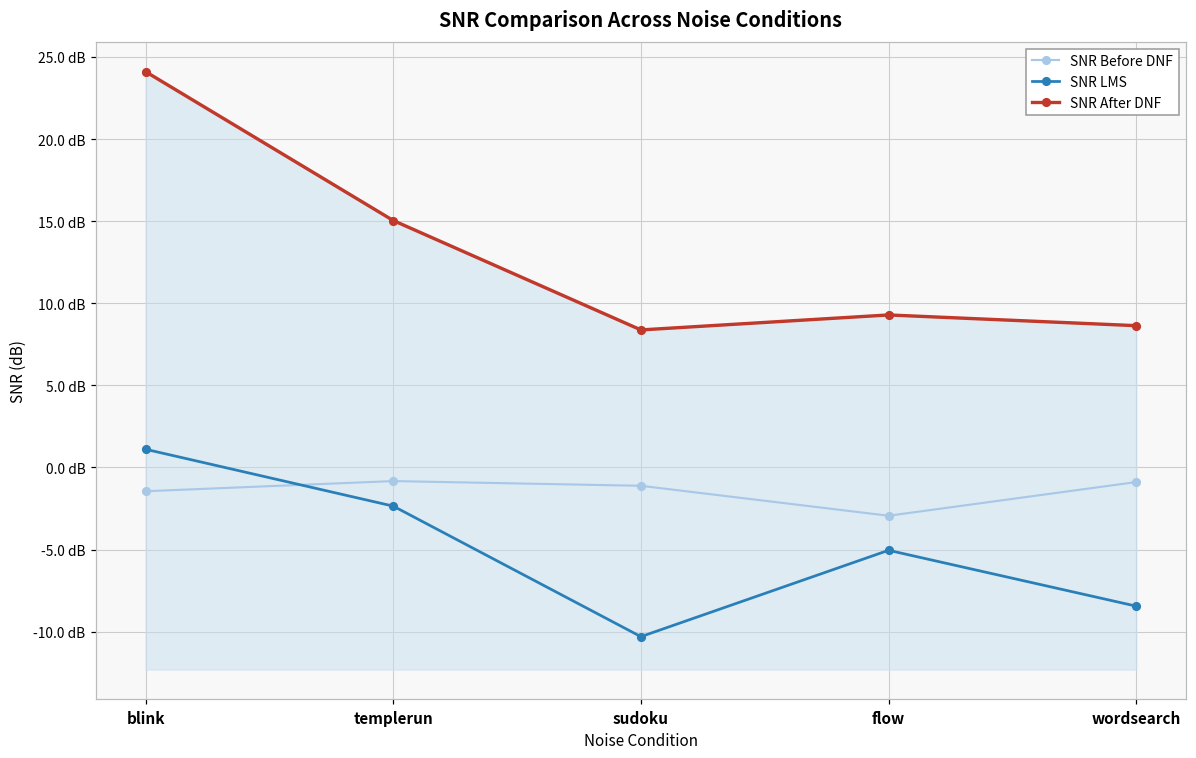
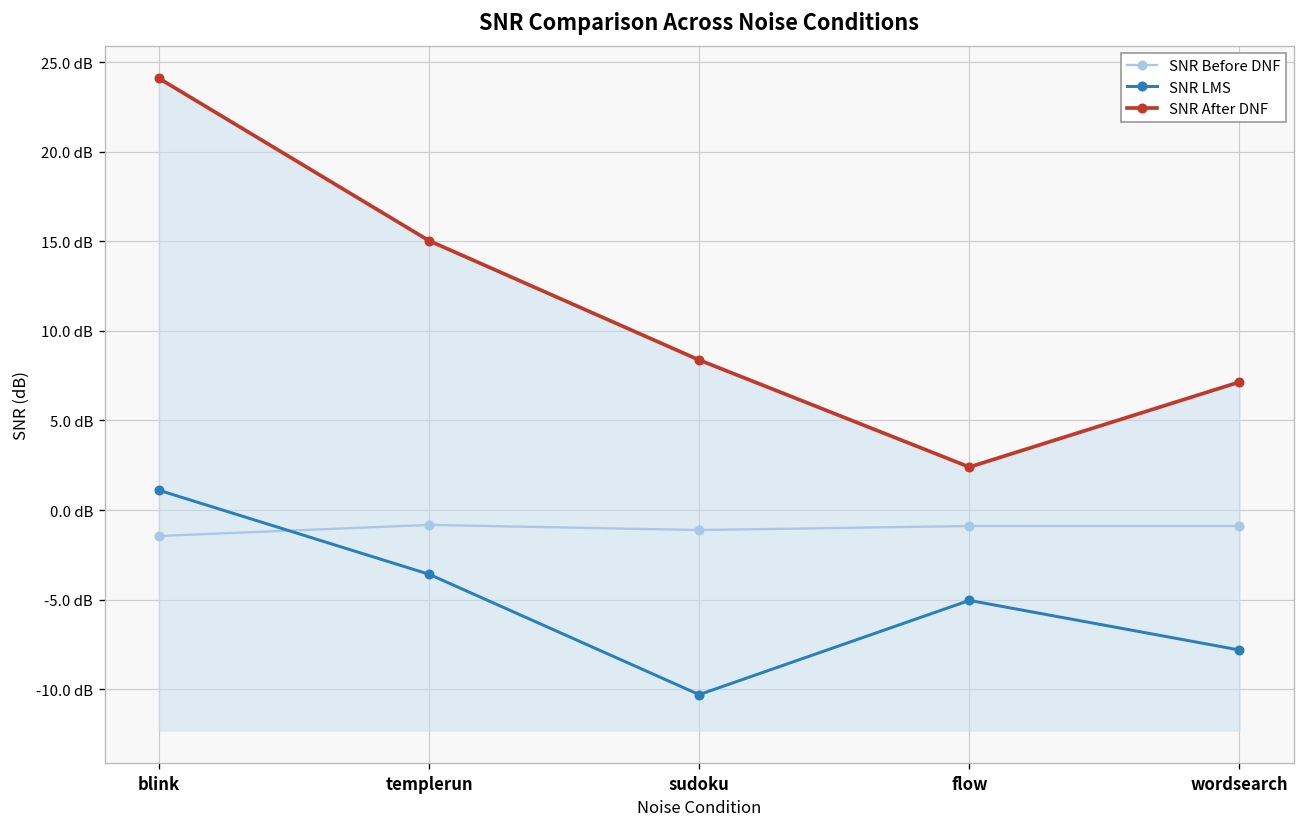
  {
    "SNR Before DNF": {
      "blink": "-1.4 dB",
      "templerun": "-0.8 dB",
      "sudoku": "-1.1 dB",
-     "flow": "-2.9 dB",
+     "flow": "-0.9 dB",
      "wordsearch": "-0.9 dB"
    },
    "SNR LMS": {
      "blink": "1.1 dB",
-     "templerun": "-2.4 dB",
+     "templerun": "-3.6 dB",
      "sudoku": "-10.3 dB",
      "flow": "-5.0 dB",
-     "wordsearch": "-8.4 dB"
+     "wordsearch": "-7.8 dB"
    },
    "SNR After DNF": {
      "blink": "24.1 dB",
      "templerun": "15.0 dB",
      "sudoku": "8.4 dB",
-     "flow": "9.3 dB",
-     "wordsearch": "8.6 dB"
+     "flow": "2.4 dB",
+     "wordsearch": "7.1 dB"
    }
  }
